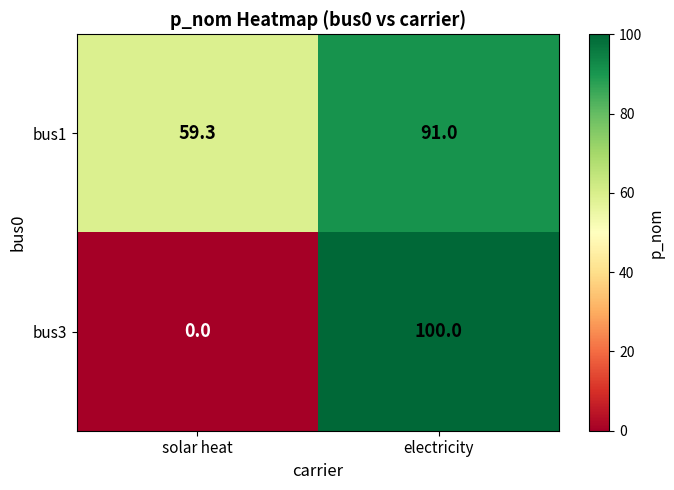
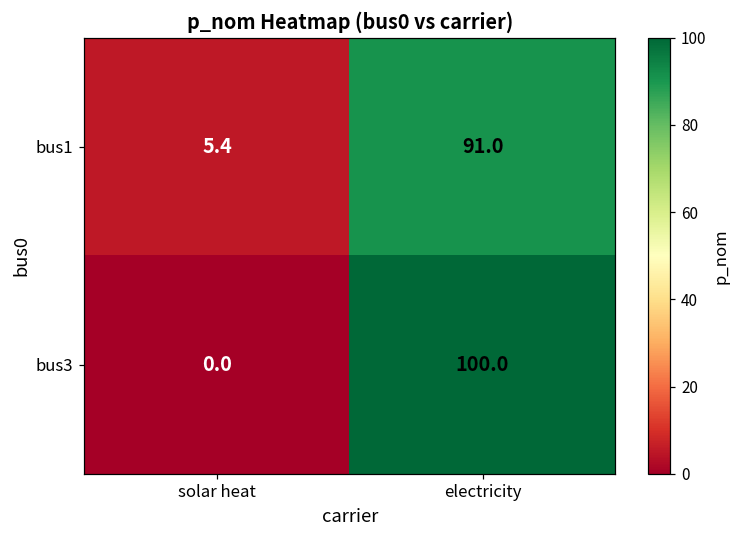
  {
    "bus1": {
-     "solar heat": 59.3,
+     "solar heat": 5.4,
      "electricity": 91.0
    },
    "bus3": {
      "solar heat": 0.0,
      "electricity": 100.0
    }
  }
